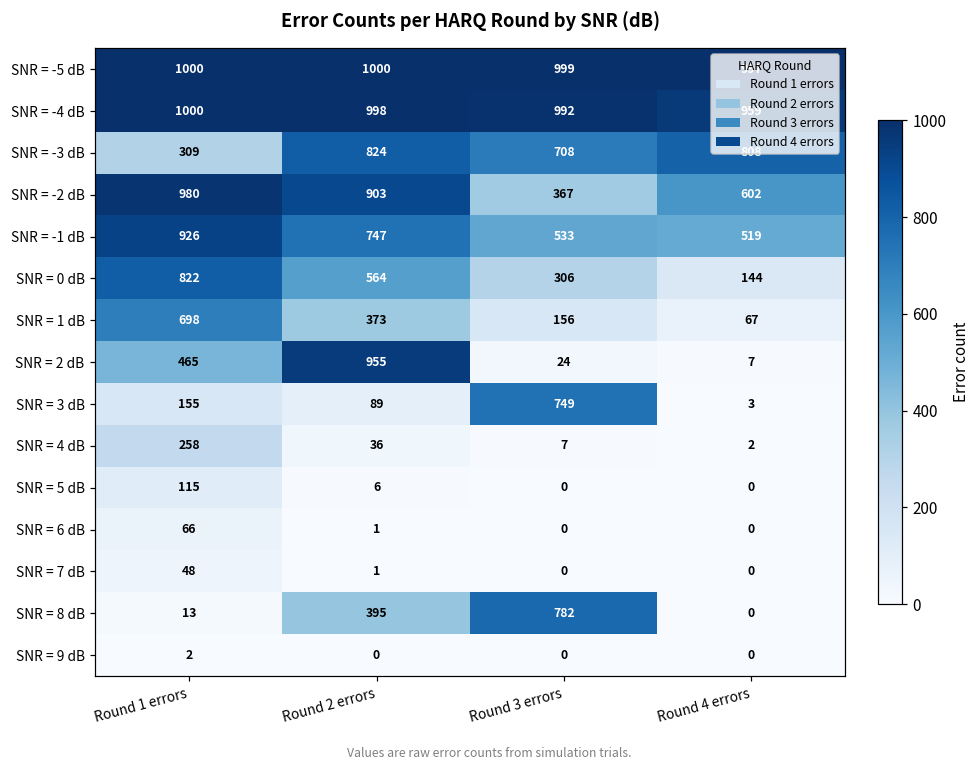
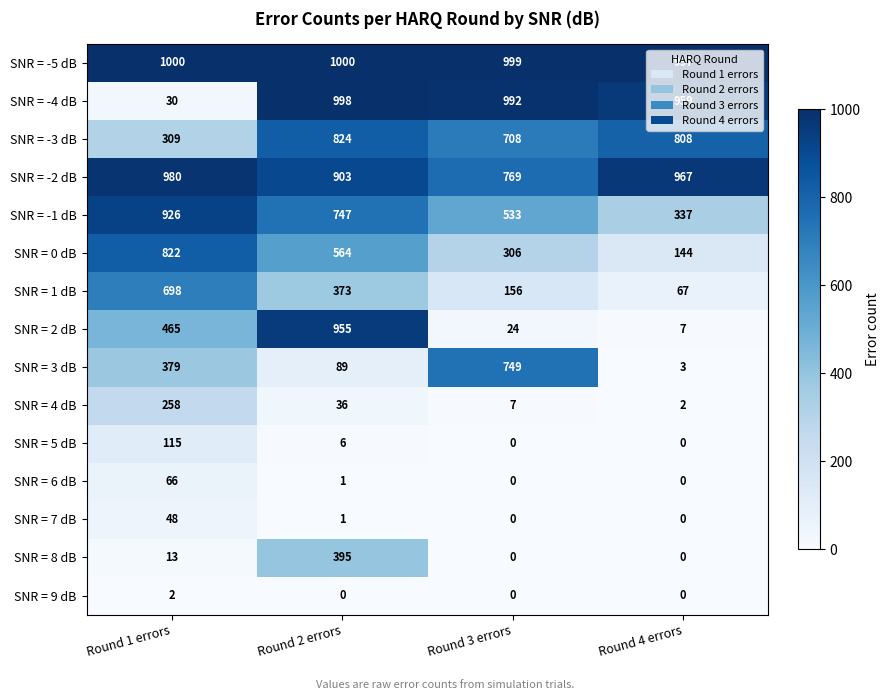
  {
    "SNR = -5 dB": {
      "Round 1 errors": 1000,
      "Round 2 errors": 1000,
      "Round 3 errors": 999
    },
    "SNR = -4 dB": {
-     "Round 1 errors": 1000,
+     "Round 1 errors": 30,
      "Round 2 errors": 998,
      "Round 3 errors": 992
    },
    "SNR = -3 dB": {
      "Round 1 errors": 309,
      "Round 2 errors": 824,
      "Round 3 errors": 708,
      "Round 4 errors": 808
    },
    "SNR = -2 dB": {
      "Round 1 errors": 980,
      "Round 2 errors": 903,
-     "Round 3 errors": 367,
-     "Round 4 errors": 602
+     "Round 3 errors": 769,
+     "Round 4 errors": 967
    },
    "SNR = -1 dB": {
      "Round 1 errors": 926,
      "Round 2 errors": 747,
      "Round 3 errors": 533,
-     "Round 4 errors": 519
+     "Round 4 errors": 337
    },
    "SNR = 0 dB": {
      "Round 1 errors": 822,
      "Round 2 errors": 564,
      "Round 3 errors": 306,
      "Round 4 errors": 144
    },
    "SNR = 1 dB": {
      "Round 1 errors": 698,
      "Round 2 errors": 373,
      "Round 3 errors": 156,
      "Round 4 errors": 67
    },
    "SNR = 2 dB": {
      "Round 1 errors": 465,
      "Round 2 errors": 955,
      "Round 3 errors": 24,
      "Round 4 errors": 7
    },
    "SNR = 3 dB": {
-     "Round 1 errors": 155,
+     "Round 1 errors": 379,
      "Round 2 errors": 89,
      "Round 3 errors": 749,
      "Round 4 errors": 3
    },
    "SNR = 4 dB": {
      "Round 1 errors": 258,
      "Round 2 errors": 36,
      "Round 3 errors": 7,
      "Round 4 errors": 2
    },
    "SNR = 5 dB": {
      "Round 1 errors": 115,
      "Round 2 errors": 6,
      "Round 3 errors": 0,
      "Round 4 errors": 0
    },
    "SNR = 6 dB": {
      "Round 1 errors": 66,
      "Round 2 errors": 1,
      "Round 3 errors": 0,
      "Round 4 errors": 0
    },
    "SNR = 7 dB": {
      "Round 1 errors": 48,
      "Round 2 errors": 1,
      "Round 3 errors": 0,
      "Round 4 errors": 0
    },
    "SNR = 8 dB": {
      "Round 1 errors": 13,
      "Round 2 errors": 395,
-     "Round 3 errors": 782,
+     "Round 3 errors": 0,
      "Round 4 errors": 0
    },
    "SNR = 9 dB": {
      "Round 1 errors": 2,
      "Round 2 errors": 0,
      "Round 3 errors": 0,
      "Round 4 errors": 0
    }
  }
